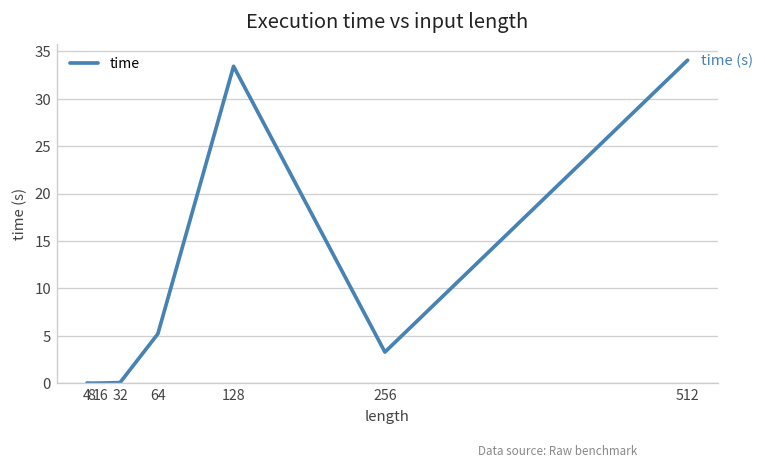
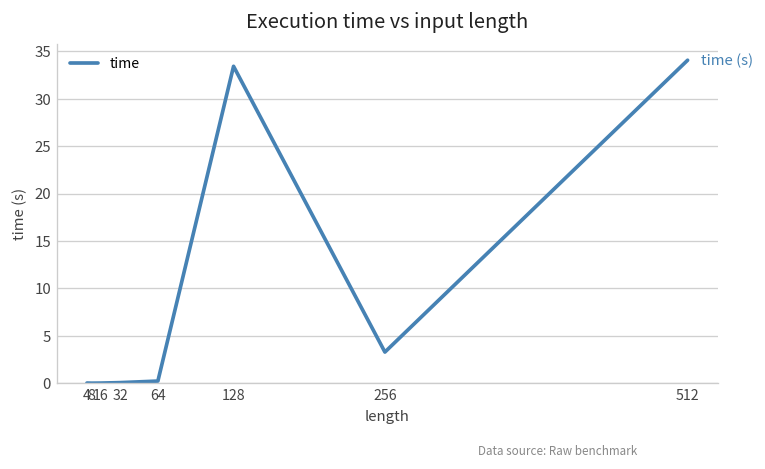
  {
    "16": 0,
    "32": 0,
-   "64": 5,
+   "64": 0,
    "128": 33,
    "256": 3,
    "512": 34
  }
